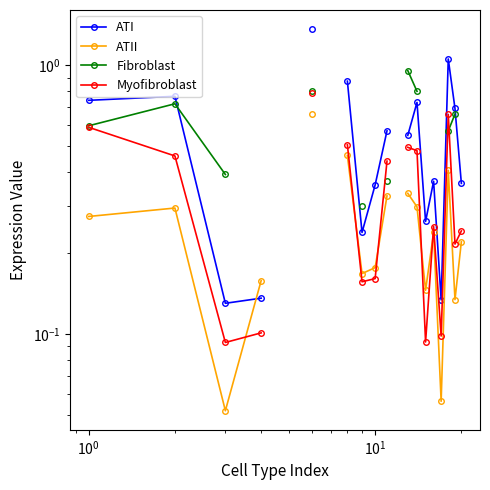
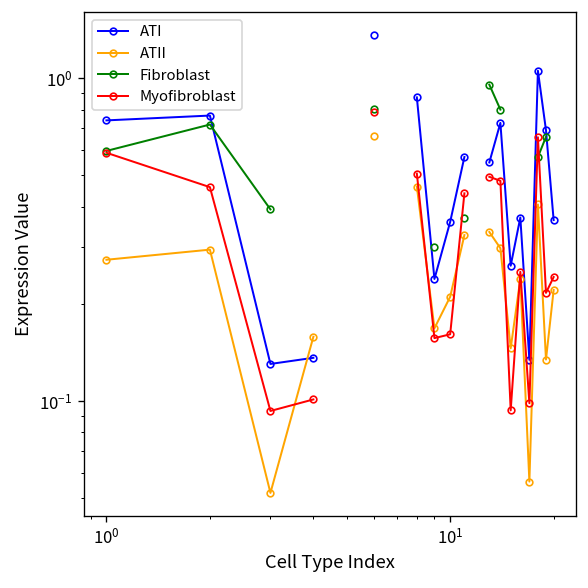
  {
    "ATI": {
      "10^0": 0.74,
      "10^1": 0.36
    },
    "ATII": {
      "10^0": 0.27,
-     "10^1": 0.18
+     "10^1": 0.21
    },
    "Myofibroblast": {
      "10^1": 0.16
    }
  }
